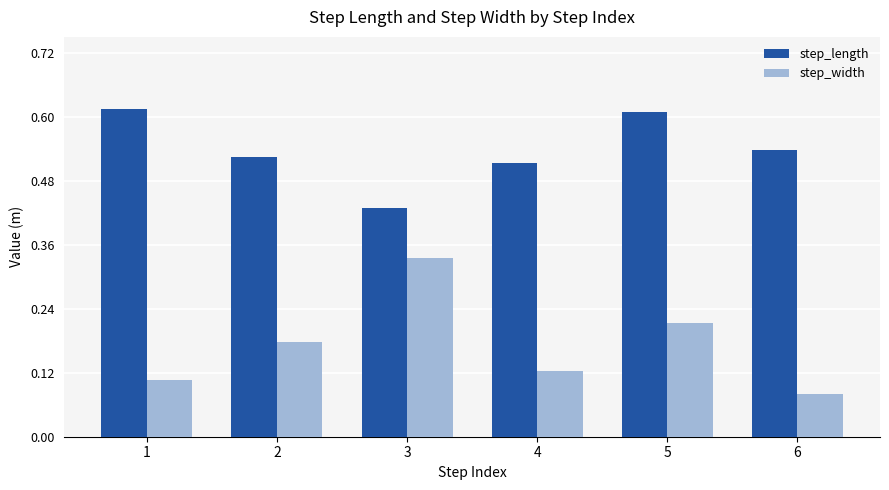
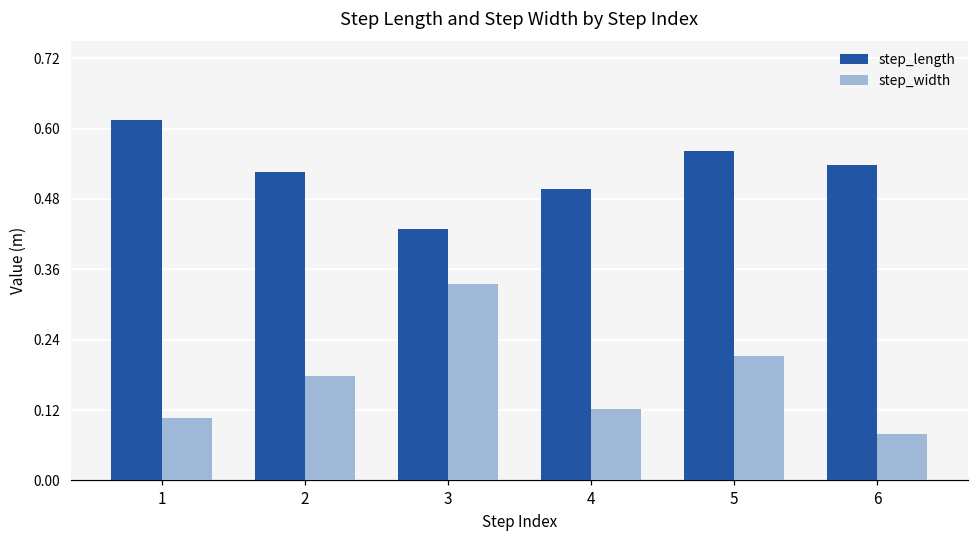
  {
    "step_length": {
      "1": 0.62,
      "2": 0.53,
      "3": 0.43,
-     "4": 0.51,
-     "5": 0.61,
+     "4": 0.50,
+     "5": 0.56,
      "6": 0.54
    },
    "step_width": {
      "1": 0.11,
      "2": 0.18,
      "3": 0.33,
      "4": 0.12,
      "5": 0.21,
      "6": 0.08
    }
  }
